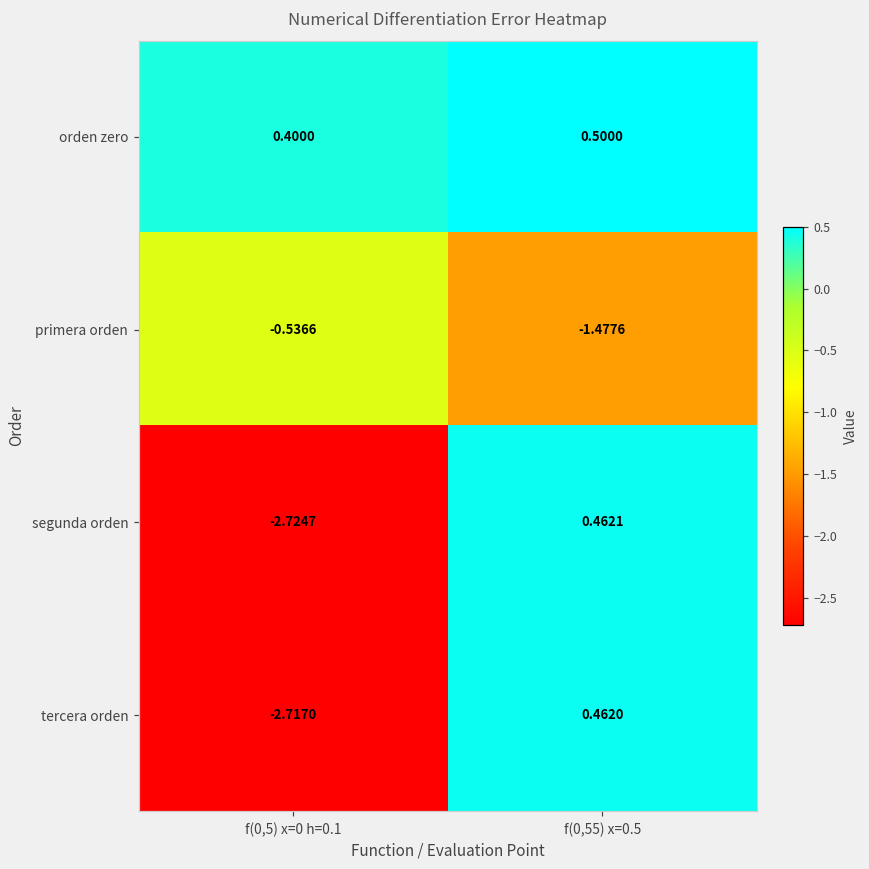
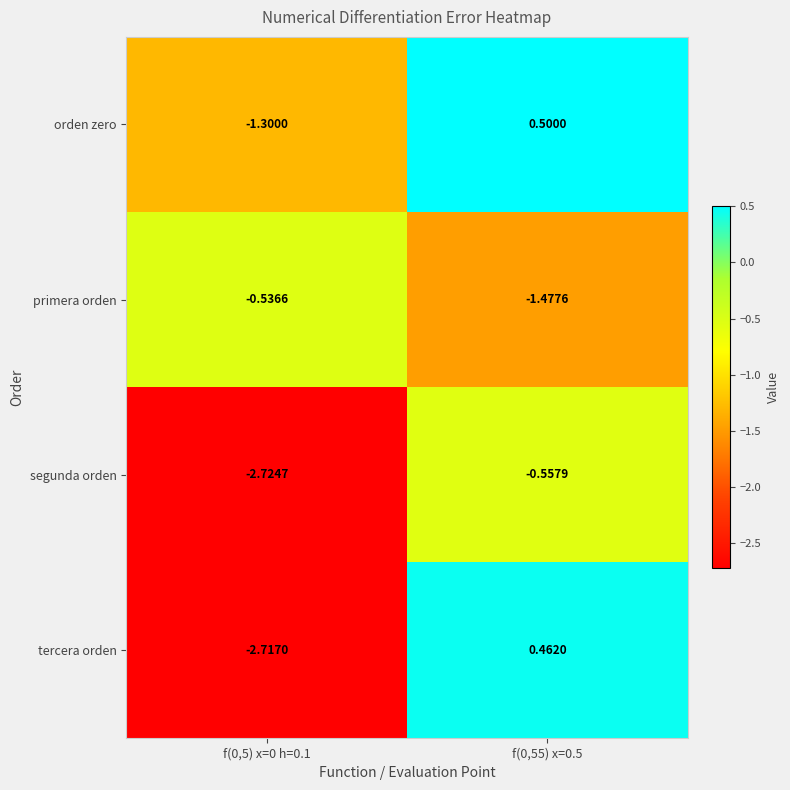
  {
    "orden zero": {
-     "f(0,5) x=0 h=0.1": 0.4000,
+     "f(0,5) x=0 h=0.1": -1.3000,
      "f(0,55) x=0.5": 0.5000
    },
    "primera orden": {
      "f(0,5) x=0 h=0.1": -0.5366,
      "f(0,55) x=0.5": -1.4776
    },
    "segunda orden": {
      "f(0,5) x=0 h=0.1": -2.7247,
-     "f(0,55) x=0.5": 0.4621
+     "f(0,55) x=0.5": -0.5579
    },
    "tercera orden": {
      "f(0,5) x=0 h=0.1": -2.7170,
      "f(0,55) x=0.5": 0.4620
    }
  }
